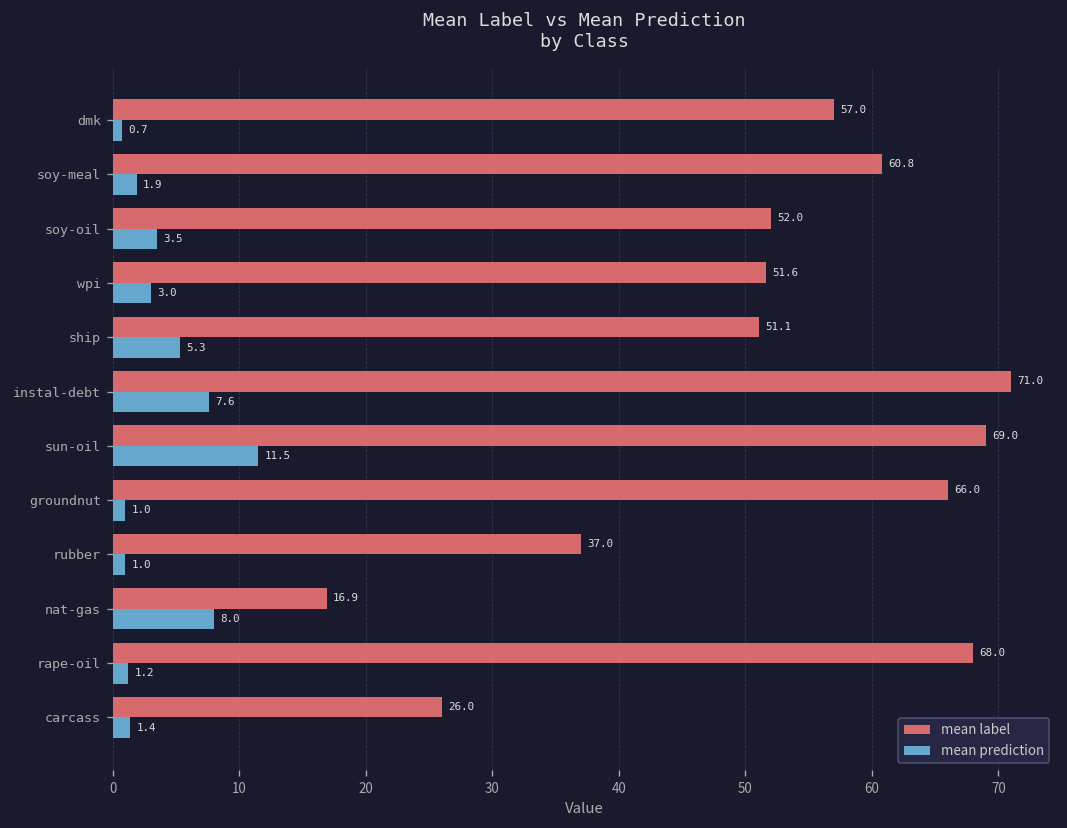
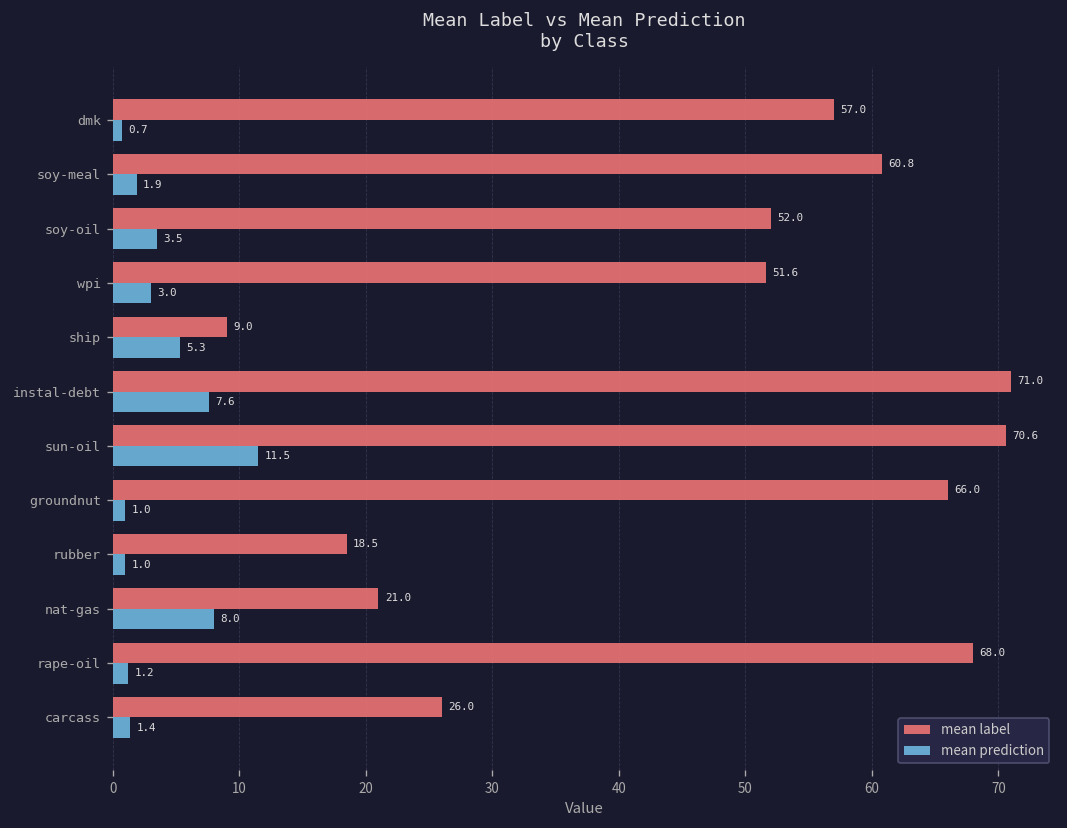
  {
    "mean label": {
      "dmk": 57.0,
      "soy-meal": 60.8,
      "soy-oil": 52.0,
      "wpi": 51.6,
-     "ship": 51.1,
+     "ship": 9.0,
      "instal-debt": 71.0,
-     "sun-oil": 69.0,
+     "sun-oil": 70.6,
      "groundnut": 66.0,
-     "rubber": 37.0,
-     "nat-gas": 16.9,
+     "rubber": 18.5,
+     "nat-gas": 21.0,
      "rape-oil": 68.0,
      "carcass": 26.0
    },
    "mean prediction": {
      "dmk": 0.7,
      "soy-meal": 1.9,
      "soy-oil": 3.5,
      "wpi": 3.0,
      "ship": 5.3,
      "instal-debt": 7.6,
      "sun-oil": 11.5,
      "groundnut": 1.0,
      "rubber": 1.0,
      "nat-gas": 8.0,
      "rape-oil": 1.2,
      "carcass": 1.4
    }
  }
